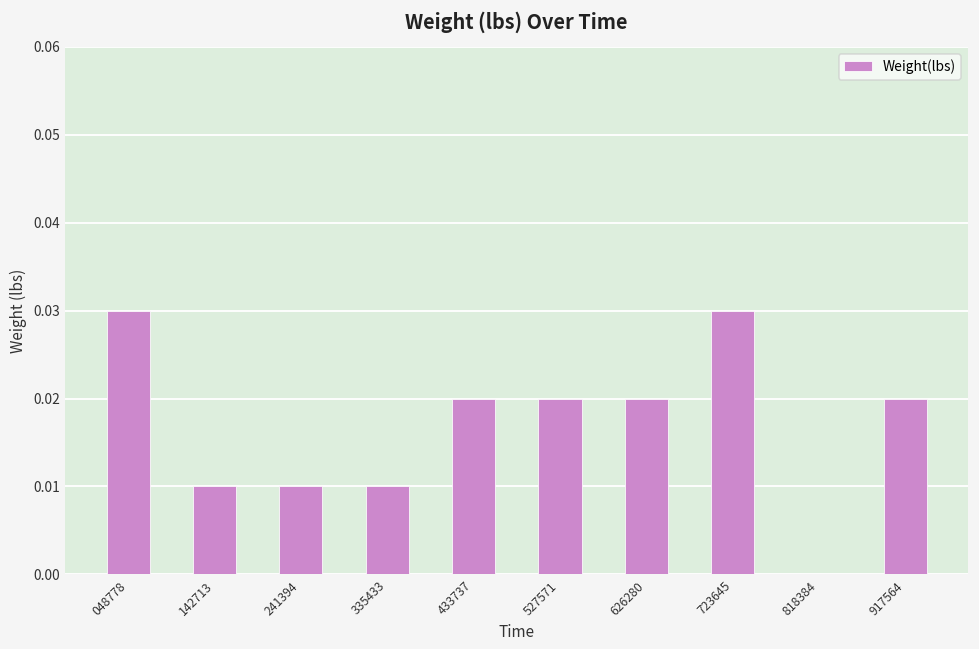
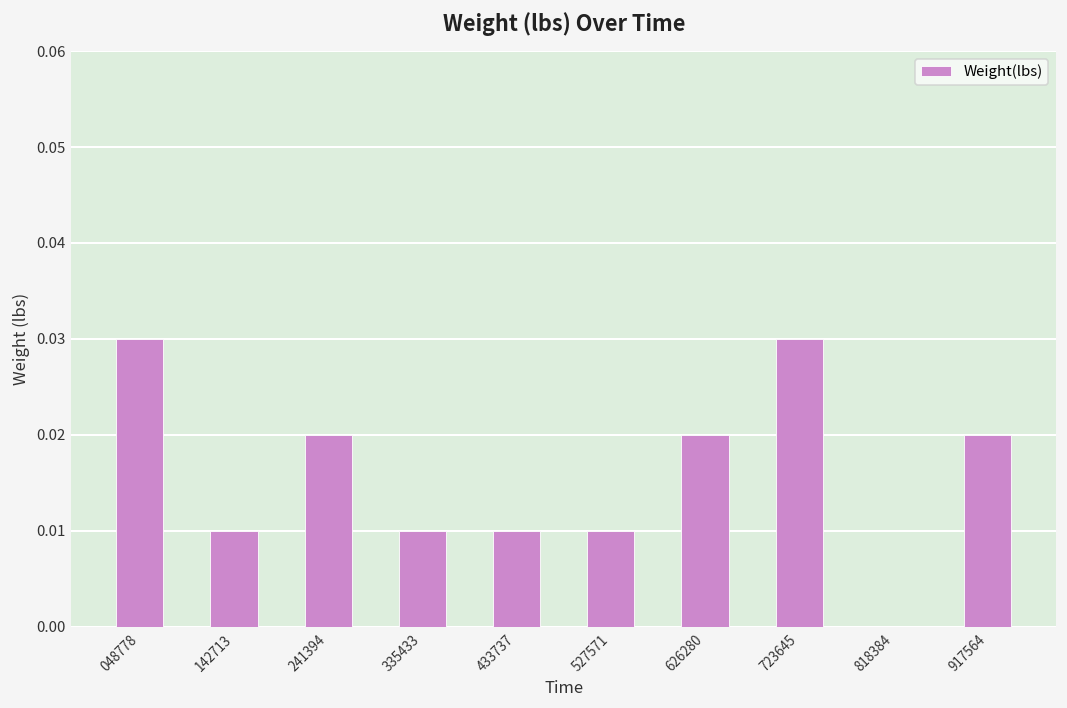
  {
    "048778": 0.03,
    "142713": 0.01,
-   "241394": 0.01,
+   "241394": 0.02,
    "335433": 0.01,
-   "433737": 0.02,
-   "527571": 0.02,
+   "433737": 0.01,
+   "527571": 0.01,
    "626280": 0.02,
    "723645": 0.03,
    "818384": 0.00,
    "917564": 0.02
  }
